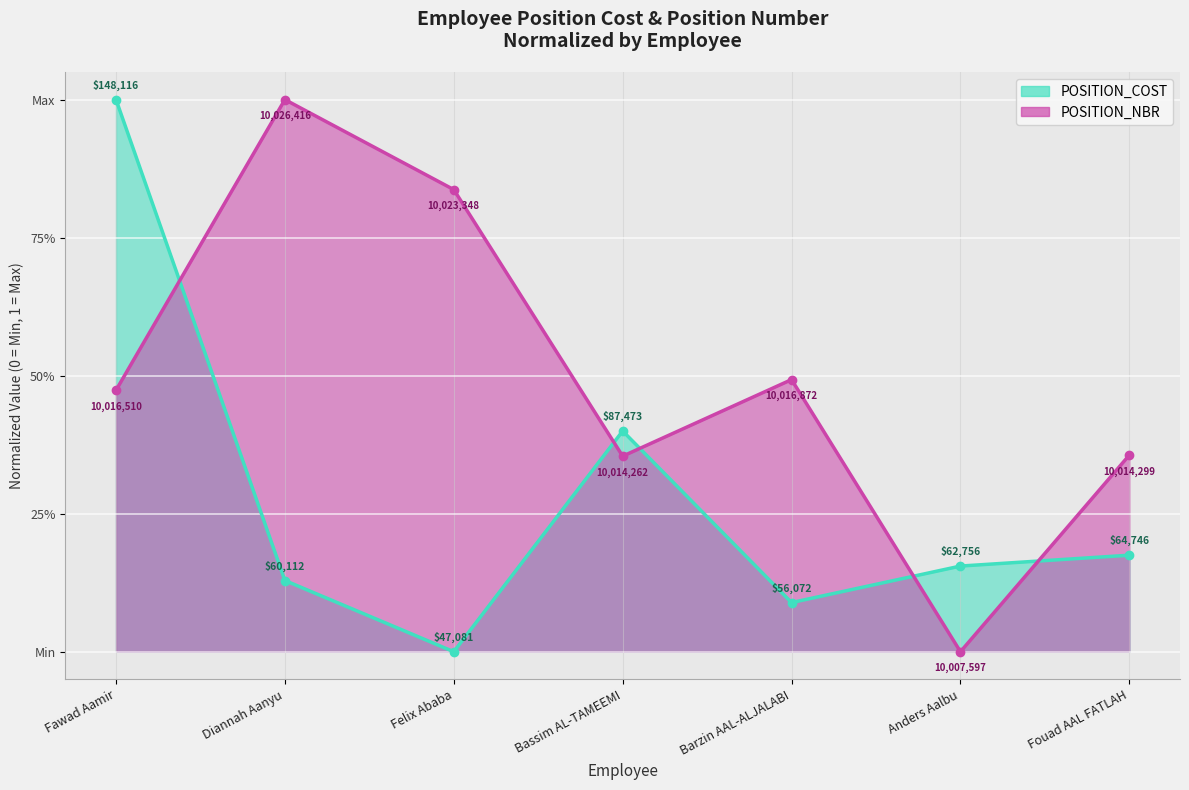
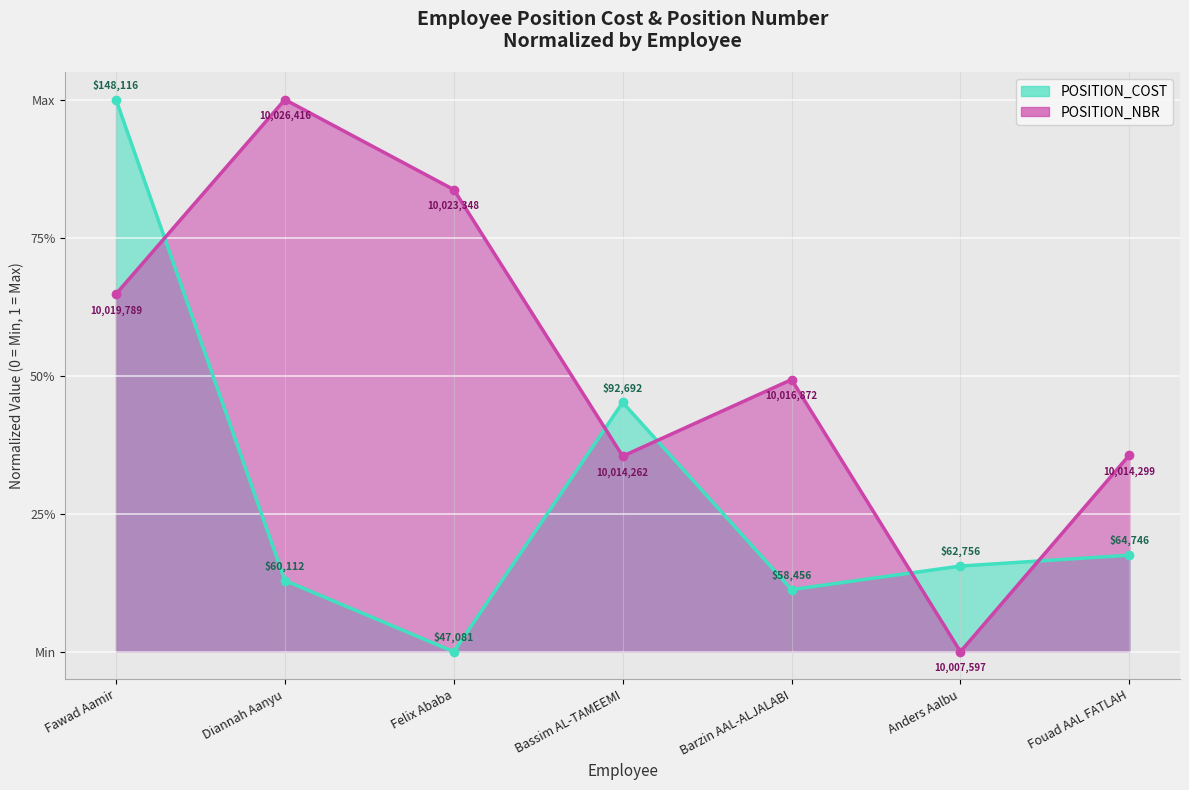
  {
    "POSITION_COST": {
-     "Bassim AL-TAMEEMI": "$87,473",
-     "Barzin AAL-ALJALABI": "$56,072"
+     "Bassim AL-TAMEEMI": "$92,692",
+     "Barzin AAL-ALJALABI": "$58,456"
    },
    "POSITION_NBR": {
-     "Fawad Aamir": "10,016,510"
+     "Fawad Aamir": "10,019,789"
    }
  }
